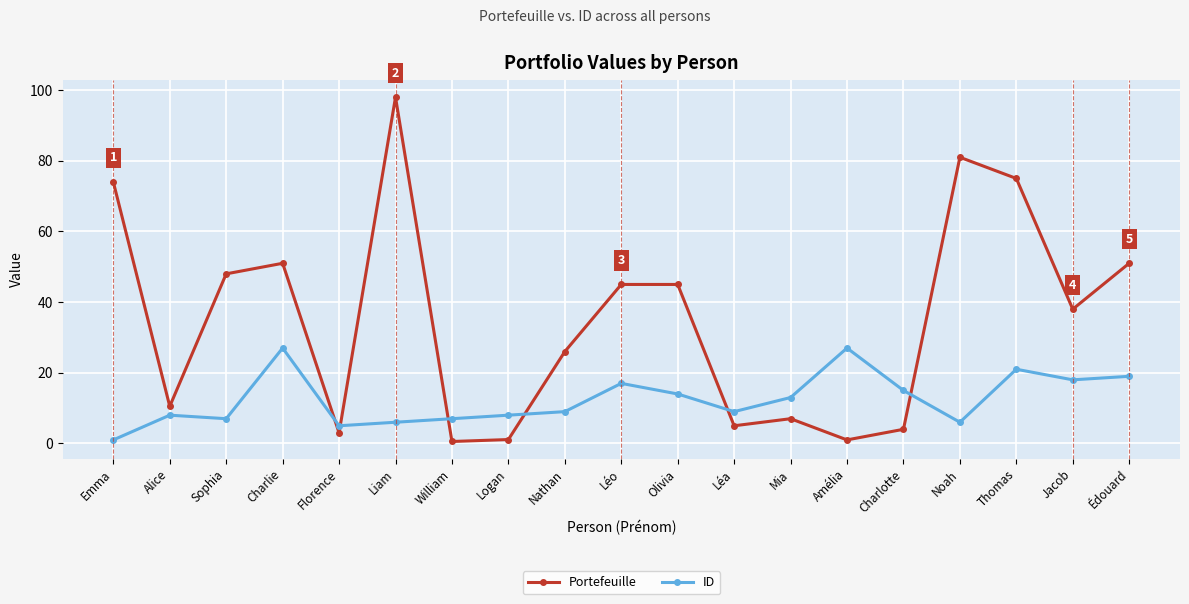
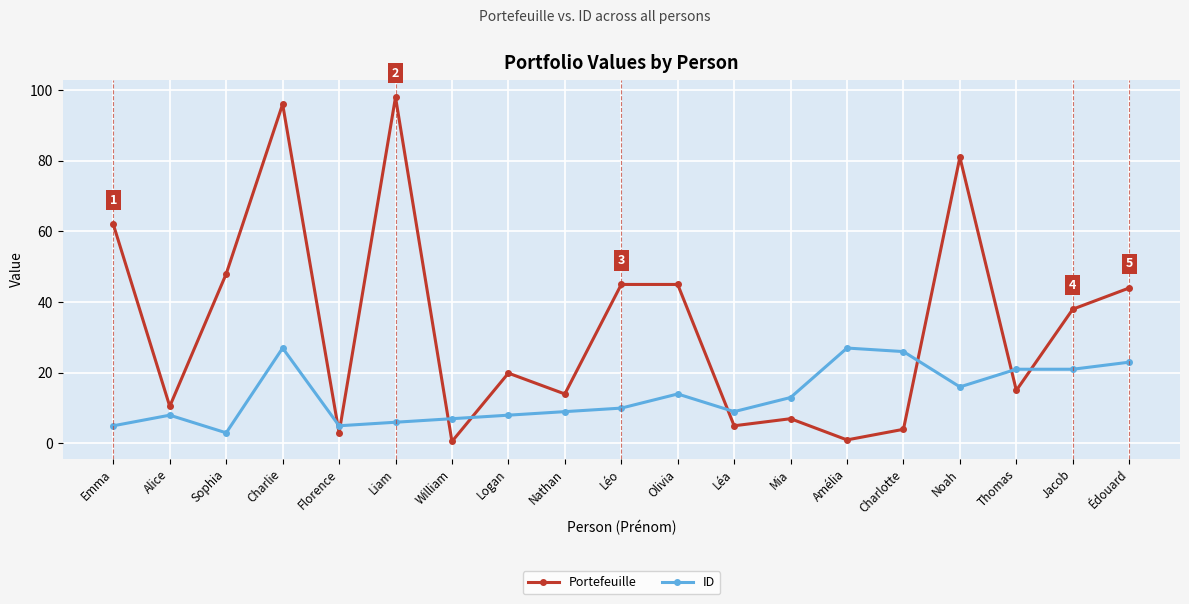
  {
    "Portefeuille": {
-     "Emma": 74,
+     "Emma": 62,
      "Alice": 11,
      "Sophia": 48,
-     "Charlie": 51,
+     "Charlie": 96,
      "Florence": 3,
      "William": 1,
-     "Logan": 1,
-     "Nathan": 26,
+     "Logan": 20,
+     "Nathan": 14,
      "Olivia": 45,
      "Léa": 5,
      "Mia": 7,
      "Amélia": 1,
      "Charlotte": 4,
      "Noah": 81,
-     "Thomas": 75,
-     "Édouard": 51
+     "Thomas": 15,
+     "Édouard": 44
    },
    "ID": {
-     "Emma": 1,
+     "Emma": 5,
      "Alice": 8,
-     "Sophia": 7,
+     "Sophia": 3,
      "Charlie": 27,
      "Florence": 5,
      "Liam": 6,
      "William": 7,
      "Logan": 8,
      "Nathan": 9,
-     "Léo": 17,
+     "Léo": 10,
      "Olivia": 14,
      "Léa": 9,
      "Mia": 13,
      "Amélia": 27,
-     "Charlotte": 15,
-     "Noah": 6,
+     "Charlotte": 26,
+     "Noah": 16,
      "Thomas": 21,
-     "Jacob": 18,
-     "Édouard": 19
+     "Jacob": 21,
+     "Édouard": 23
    }
  }
